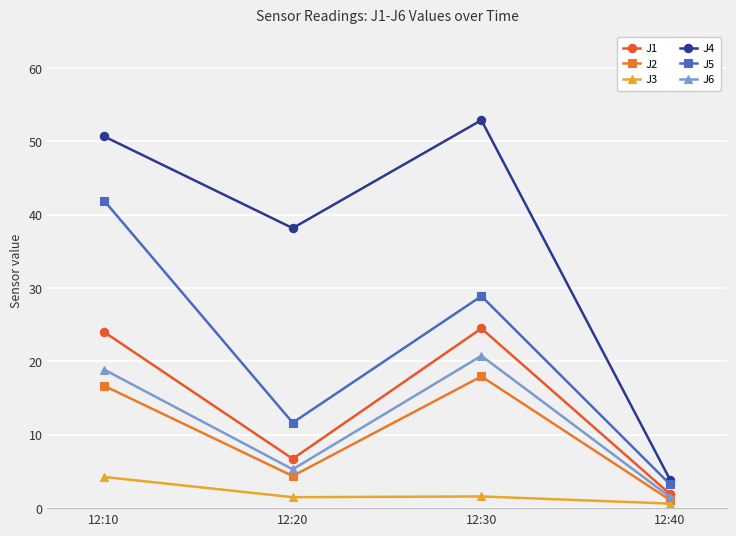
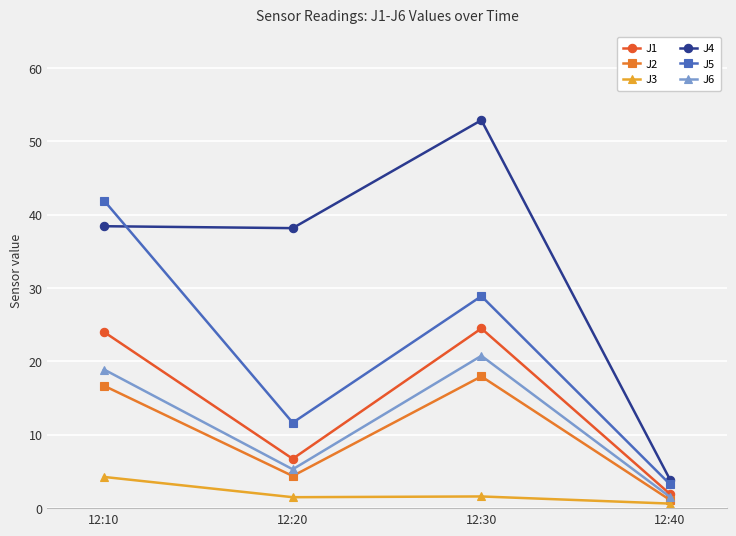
  {
    "J4": {
-     "12:10": 51,
+     "12:10": 38,
      "12:20": 38,
      "12:30": 53,
      "12:40": 4
    },
    "J5": {
      "12:10": 42,
      "12:20": 12,
      "12:30": 29,
      "12:40": 3
    },
    "J6": {
      "12:10": 19,
      "12:20": 5,
      "12:30": 21,
      "12:40": 2
    }
  }
